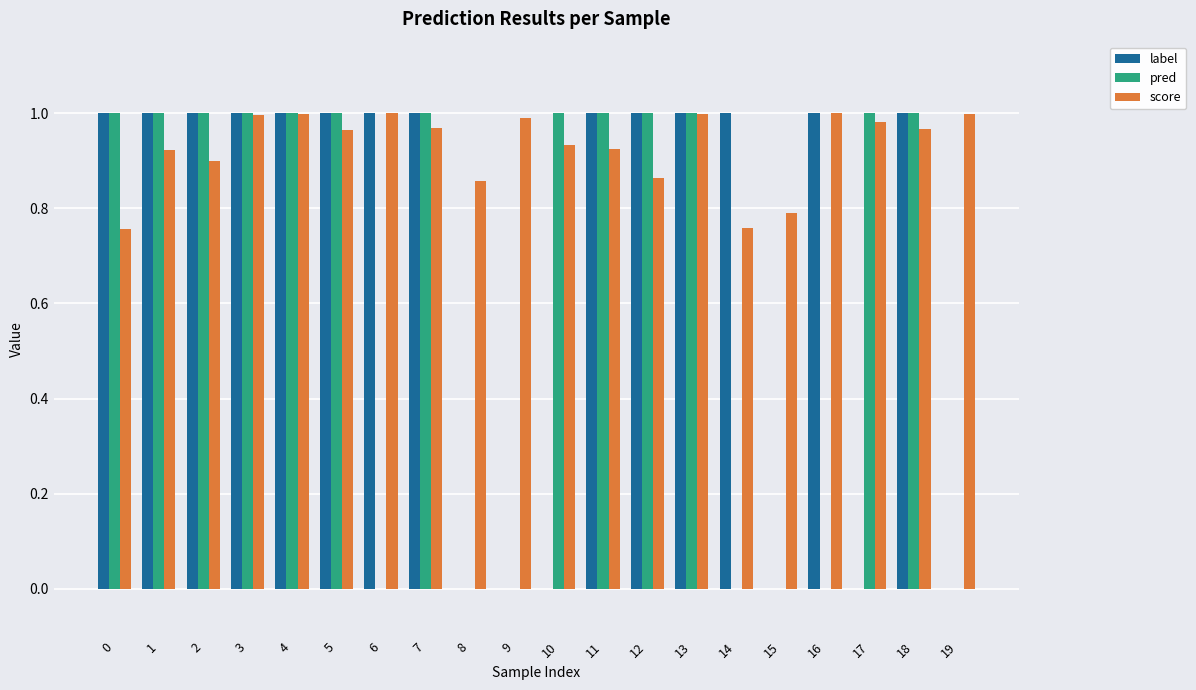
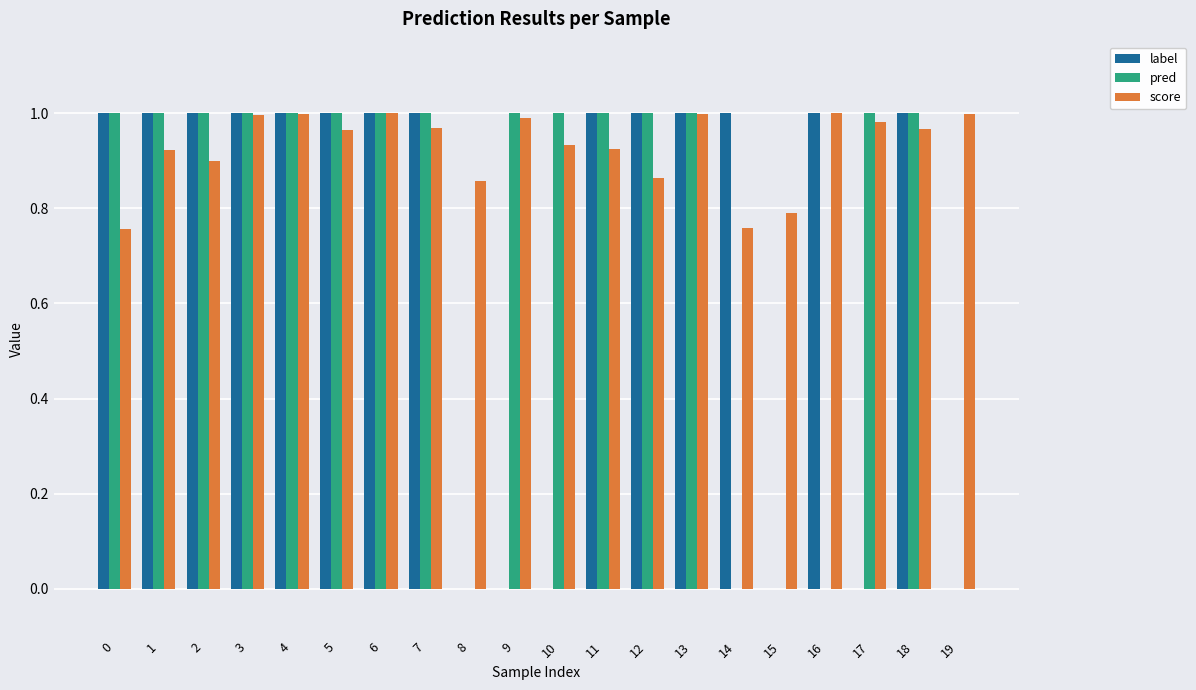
  {
    "label": {
      "0": 1,
      "1": 1,
      "2": 1,
      "3": 1,
      "4": 1,
      "5": 1,
      "6": 1,
      "7": 1,
      "8": 0,
      "9": 0,
      "10": 0,
      "11": 1,
      "12": 1,
      "13": 1,
      "14": 1,
      "15": 0,
      "16": 1,
      "17": 0,
      "18": 1,
      "19": 0
    },
    "pred": {
      "0": 1,
      "1": 1,
      "2": 1,
      "3": 1,
      "4": 1,
      "5": 1,
-     "6": 0,
+     "6": 1,
      "7": 1,
      "8": 0,
-     "9": 0,
+     "9": 1,
      "10": 1,
      "11": 1,
      "12": 1,
      "13": 1,
      "14": 0,
      "15": 0,
      "16": 0,
      "17": 1,
      "18": 1,
      "19": 0
    },
    "score": {
      "0": 0.76,
      "1": 0.92,
      "2": 0.90,
      "3": 1,
      "4": 1,
      "5": 0.96,
      "6": 1,
      "7": 0.97,
      "8": 0.86,
      "9": 0.99,
      "10": 0.93,
      "11": 0.93,
      "12": 0.86,
      "13": 1,
      "14": 0.76,
      "15": 0.79,
      "16": 1,
      "17": 0.98,
      "18": 0.97,
      "19": 1
    }
  }
